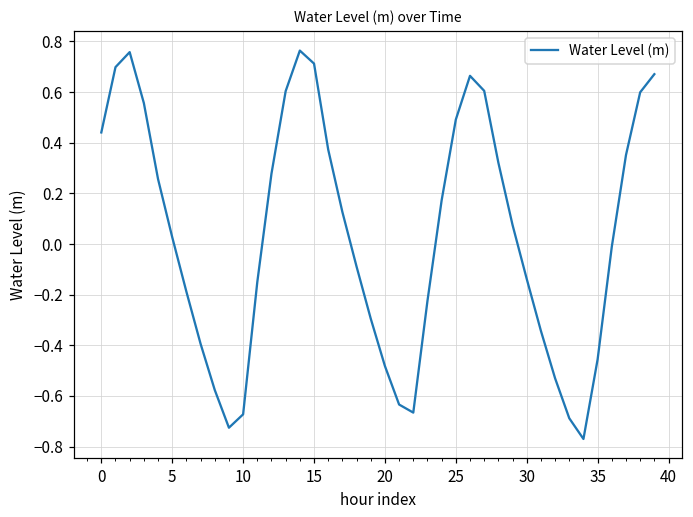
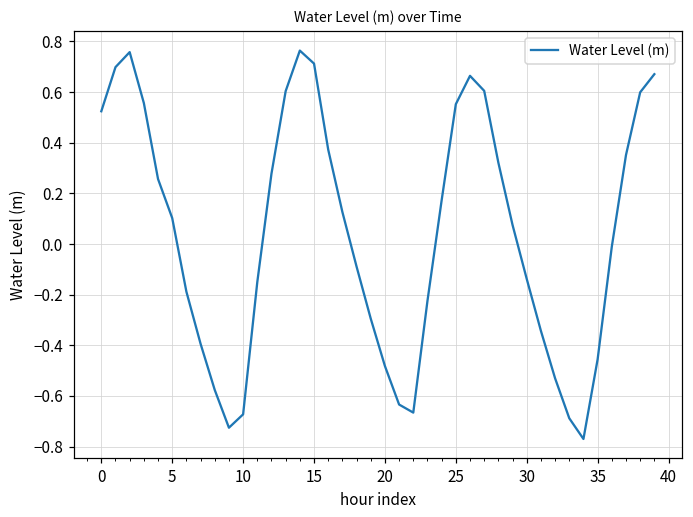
  {
-   "0": 0.44,
-   "5": 0.03,
+   "0": 0.52,
+   "5": 0.10,
    "10": -0.67,
    "15": 0.71,
    "20": -0.48,
-   "25": 0.49,
+   "25": 0.55,
    "30": -0.14,
    "35": -0.46
  }
